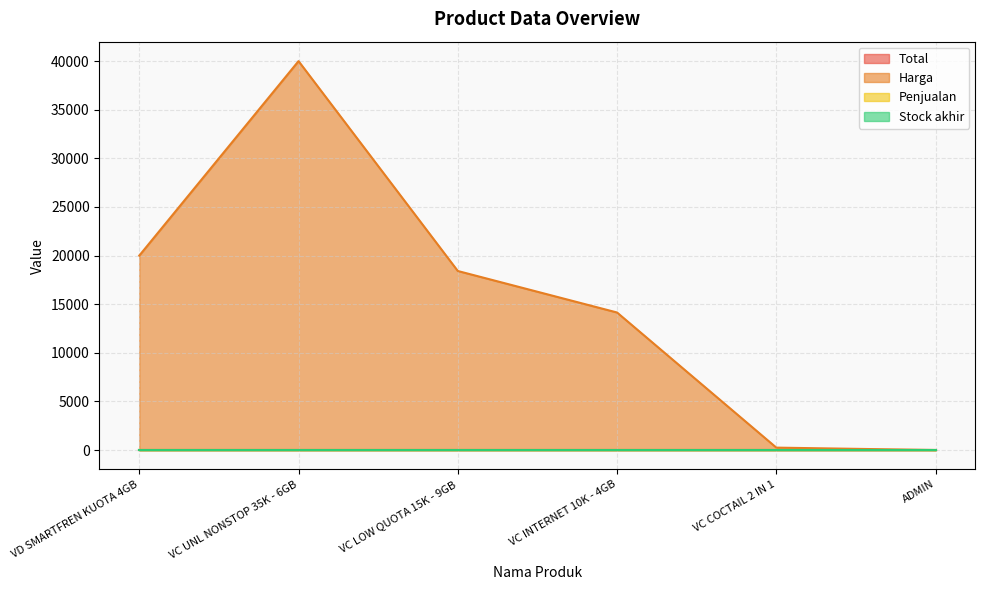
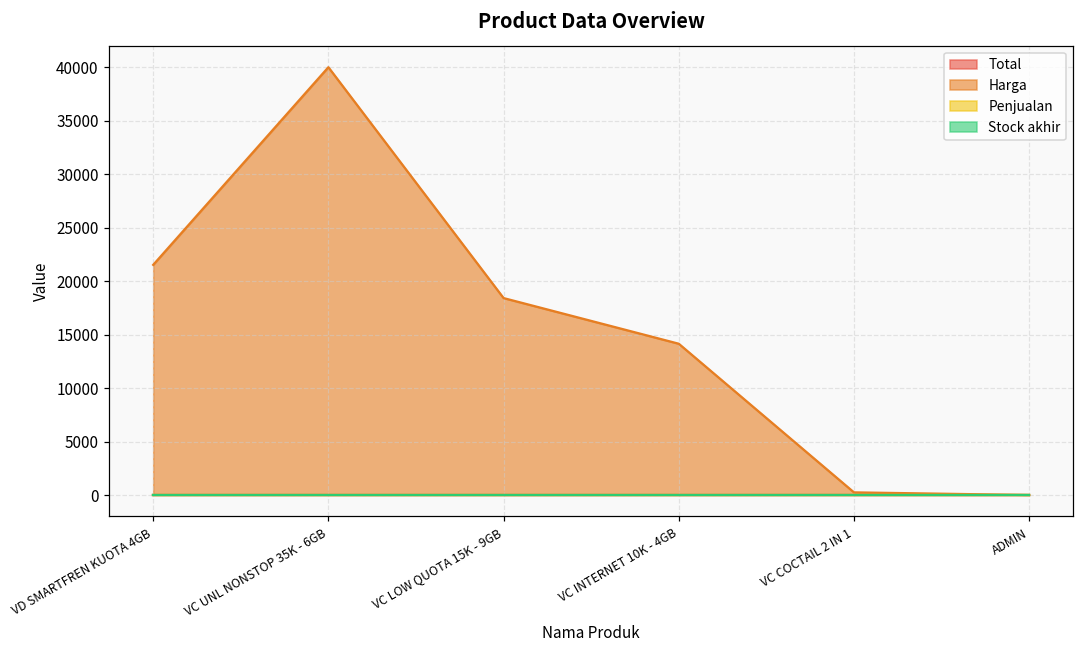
  {
    "Stock akhir": {
      "VD SMARTFREN KUOTA 4GB": 0,
      "VC UNL NONSTOP 35K - 6GB": 0,
      "VC LOW QUOTA 15K - 9GB": 0,
      "VC INTERNET 10K - 4GB": 0
    },
    "Harga": {
-     "VD SMARTFREN KUOTA 4GB": 20000,
+     "VD SMARTFREN KUOTA 4GB": 22000,
      "VC UNL NONSTOP 35K - 6GB": 40000,
      "VC LOW QUOTA 15K - 9GB": 18000,
      "VC INTERNET 10K - 4GB": 14000
    }
  }
